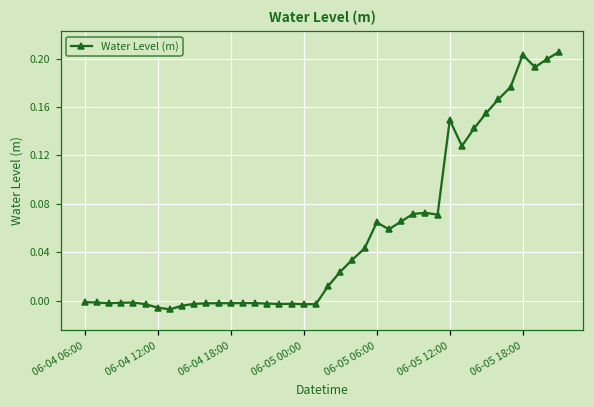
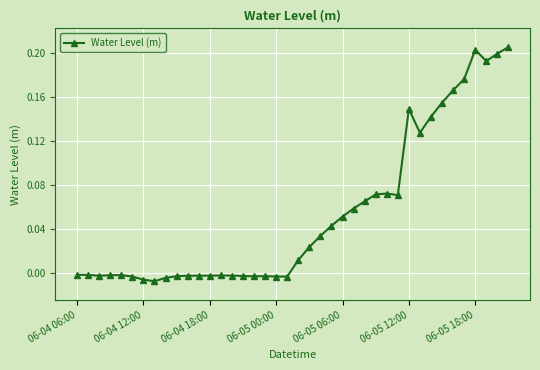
  {
    "06-04 06:00": -0.001,
    "06-04 12:00": -0.006,
    "06-04 18:00": -0.002,
    "06-05 00:00": -0.003,
-   "06-05 06:00": 0.065,
+   "06-05 06:00": 0.052,
    "06-05 12:00": 0.149,
    "06-05 18:00": 0.203
  }
